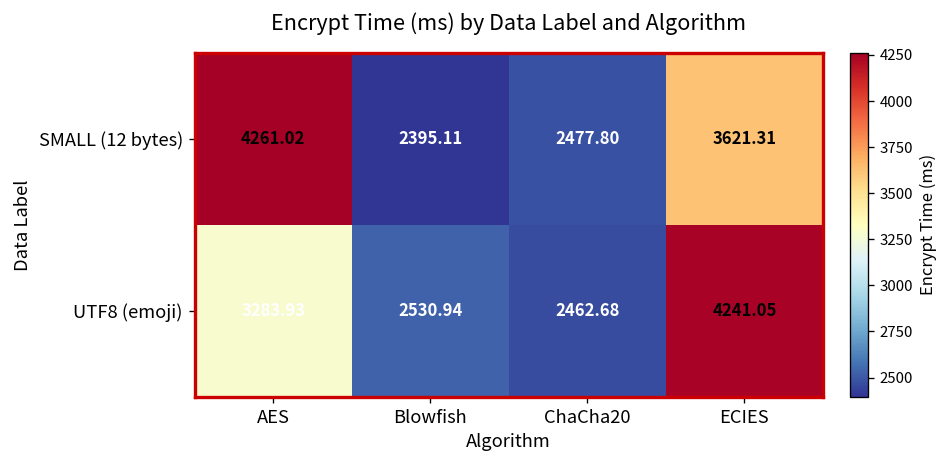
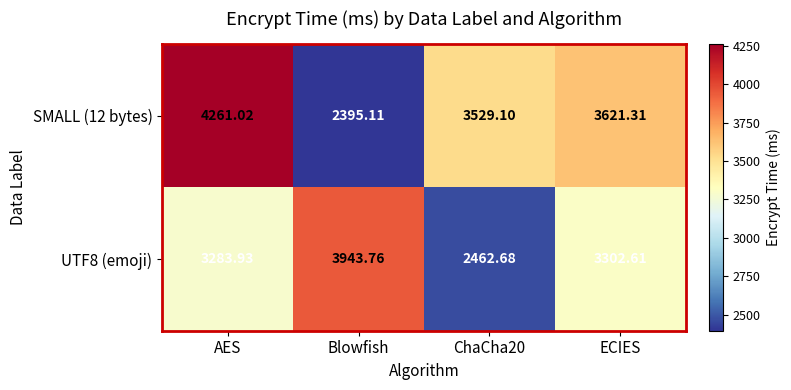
  {
    "SMALL (12 bytes)": {
      "AES": 4261.02,
      "Blowfish": 2395.11,
-     "ChaCha20": 2477.80,
+     "ChaCha20": 3529.10,
      "ECIES": 3621.31
    },
    "UTF8 (emoji)": {
      "AES": 3283.93,
-     "Blowfish": 2530.94,
+     "Blowfish": 3943.76,
      "ChaCha20": 2462.68,
-     "ECIES": 4241.05
+     "ECIES": 3302.61
    }
  }
